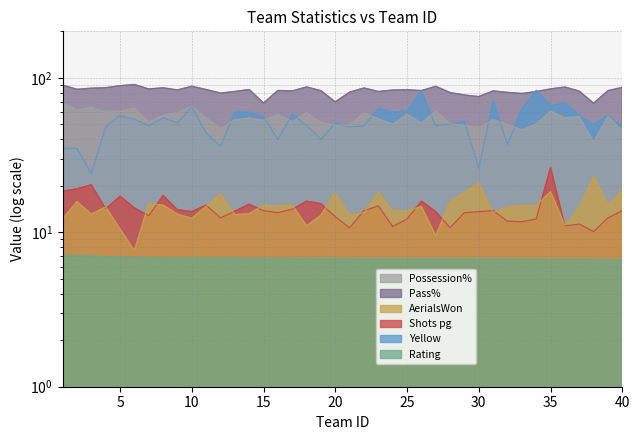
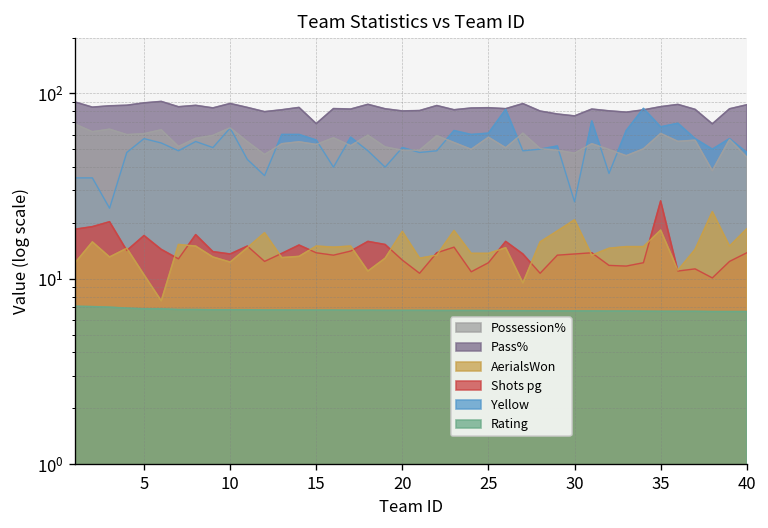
  {
    "Pass%": {
      "5": 90,
      "10": 90,
      "15": 70,
-     "20": 70,
+     "20": 80,
      "25": 80,
      "30": 80,
      "35": 80,
      "40": 90
    },
    "Yellow": {
      "5": 57,
      "15": 56,
      "25": 61,
      "30": 26,
      "35": 66,
      "40": 48
    },
    "Shots pg": {
      "5": 17,
      "10": 14,
      "15": 14,
      "20": 13,
      "25": 12,
      "30": 14,
      "35": 26,
      "40": 14
    },
    "AerialsWon": {
      "5": 11,
      "10": 12,
      "15": 15,
      "20": 18,
      "25": 14,
      "30": 21,
      "35": 18,
      "40": 19
    }
  }
